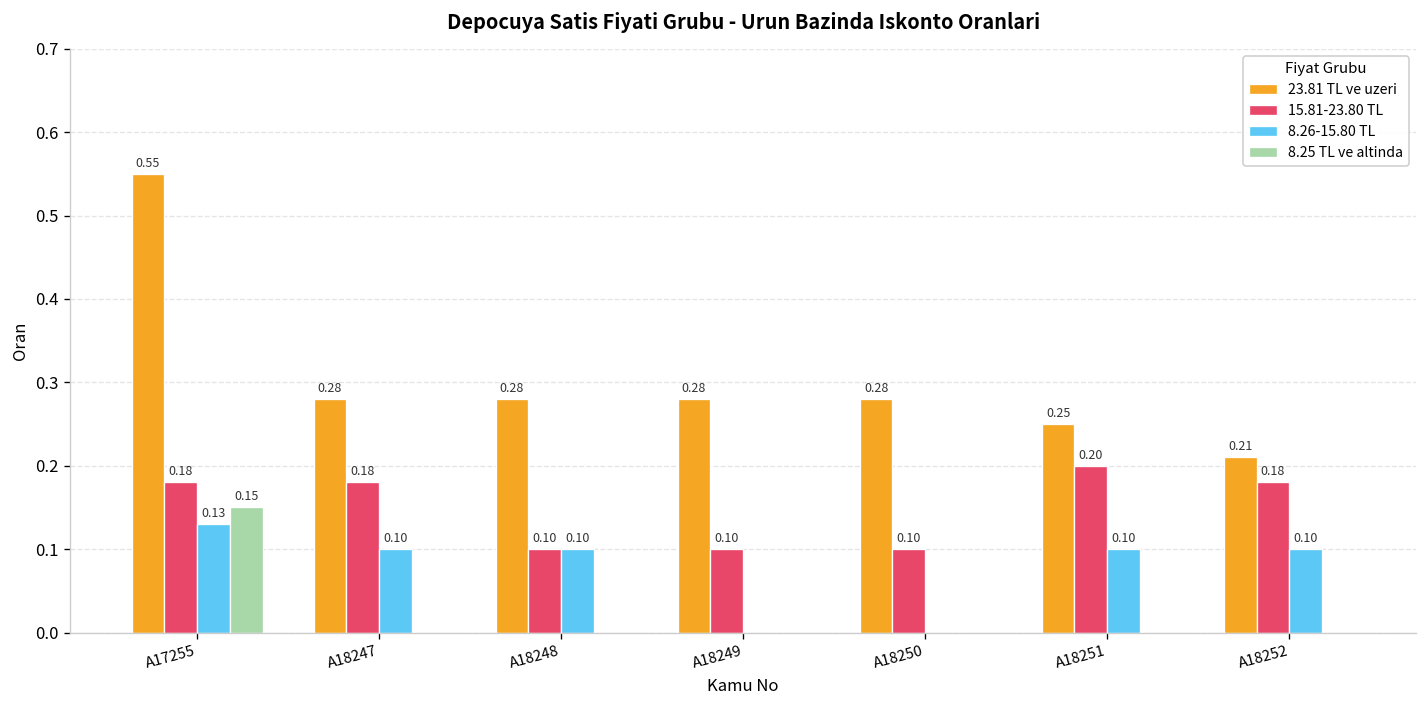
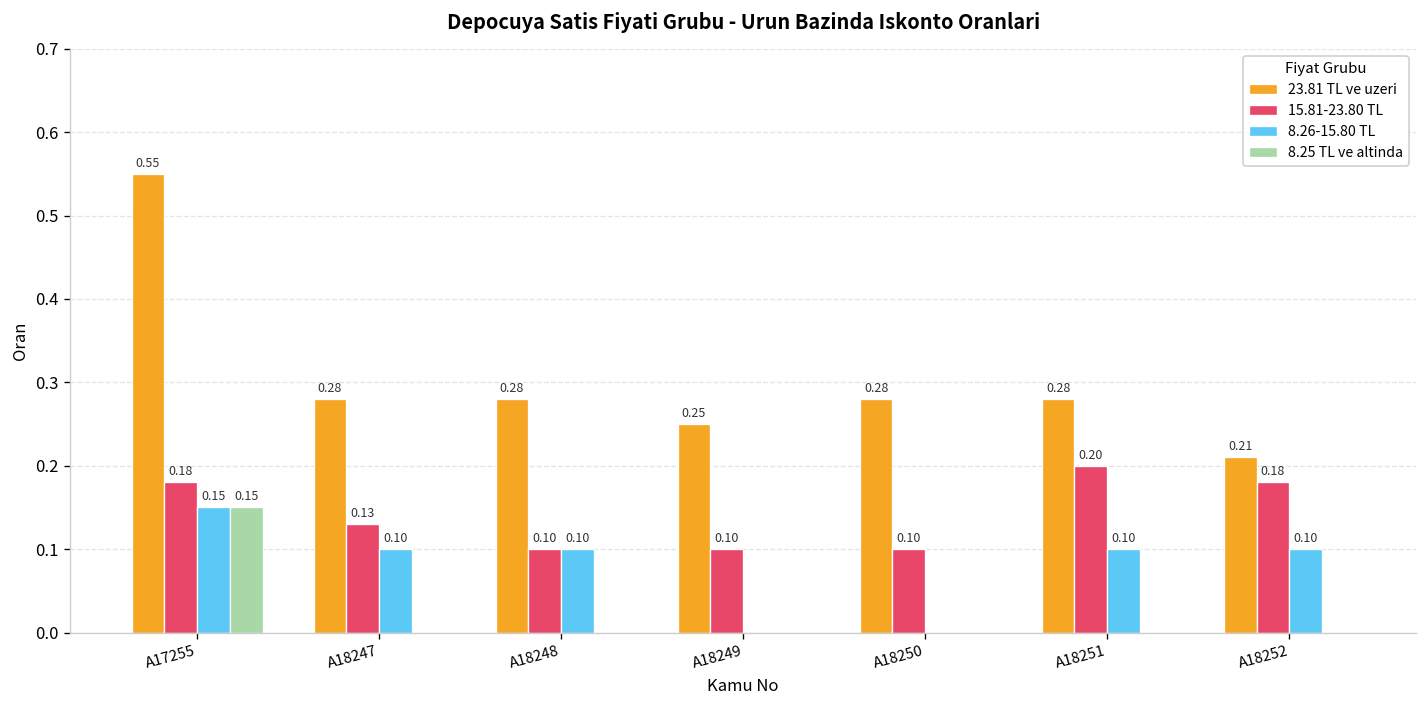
  {
    "23.81 TL ve uzeri": {
      "A17255": 0.55,
      "A18247": 0.28,
      "A18248": 0.28,
-     "A18249": 0.28,
+     "A18249": 0.25,
      "A18250": 0.28,
-     "A18251": 0.25,
+     "A18251": 0.28,
      "A18252": 0.21
    },
    "15.81-23.80 TL": {
      "A17255": 0.18,
-     "A18247": 0.18,
+     "A18247": 0.13,
      "A18248": 0.10,
      "A18249": 0.10,
      "A18250": 0.10,
      "A18251": 0.20,
      "A18252": 0.18
    },
    "8.26-15.80 TL": {
-     "A17255": 0.13,
+     "A17255": 0.15,
      "A18247": 0.10,
      "A18248": 0.10,
      "A18251": 0.10,
      "A18252": 0.10
    },
    "8.25 TL ve altinda": {
      "A17255": 0.15
    }
  }
